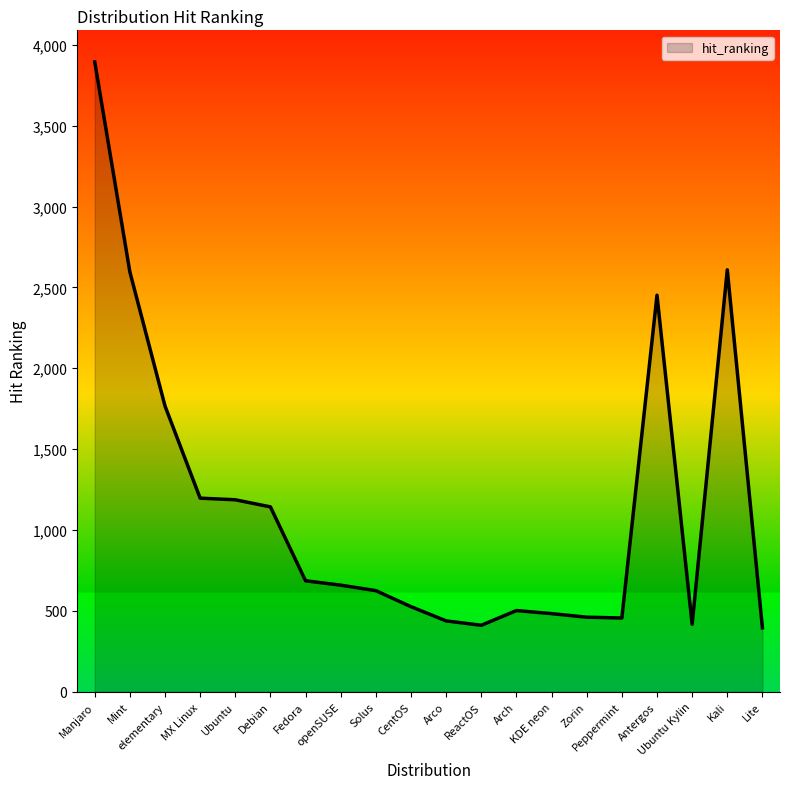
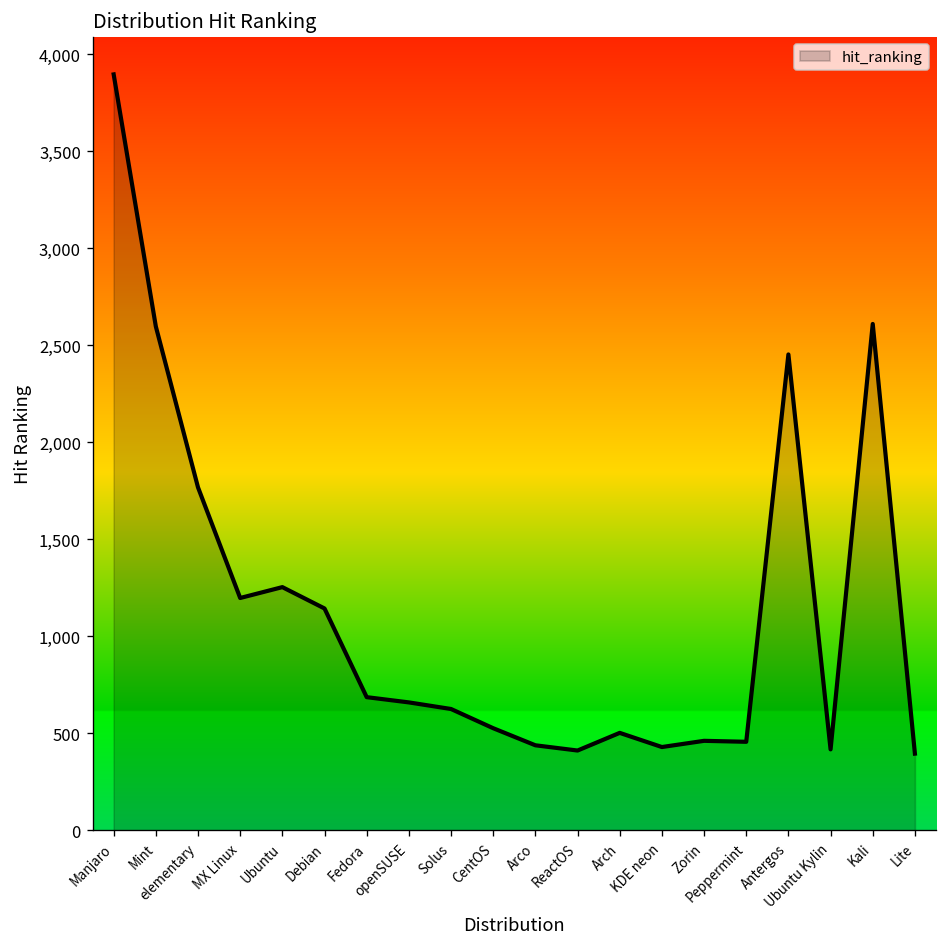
  {
    "Manjaro": "3,900",
    "Mint": "2,600",
    "elementary": "1,770",
    "MX Linux": "1,200",
-   "Ubuntu": "1,190",
+   "Ubuntu": "1,250",
    "Debian": "1,140",
    "Fedora": "690",
    "openSUSE": "660",
    "Solus": "630",
    "CentOS": "530",
    "Arco": "440",
    "ReactOS": "410",
    "Arch": "500",
-   "KDE neon": "480",
+   "KDE neon": "430",
    "Zorin": "460",
    "Peppermint": "460",
    "Antergos": "2,450",
    "Ubuntu Kylin": "420",
    "Kali": "2,610",
    "Lite": "400"
  }
